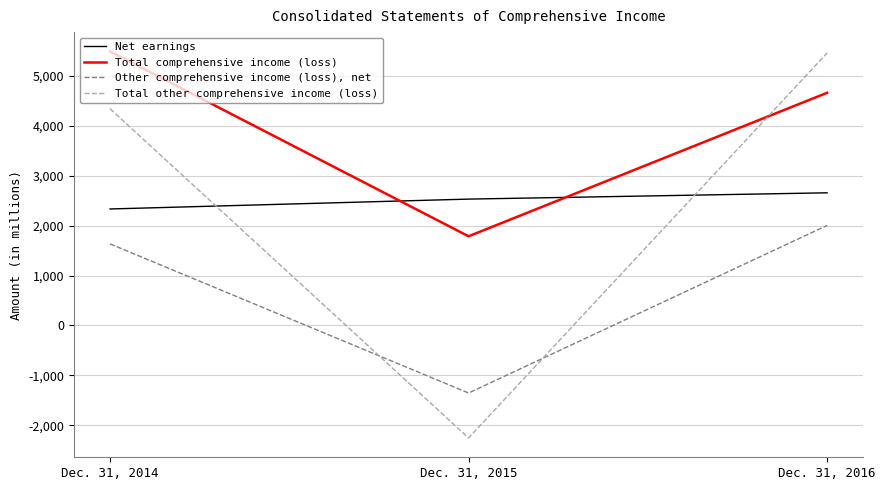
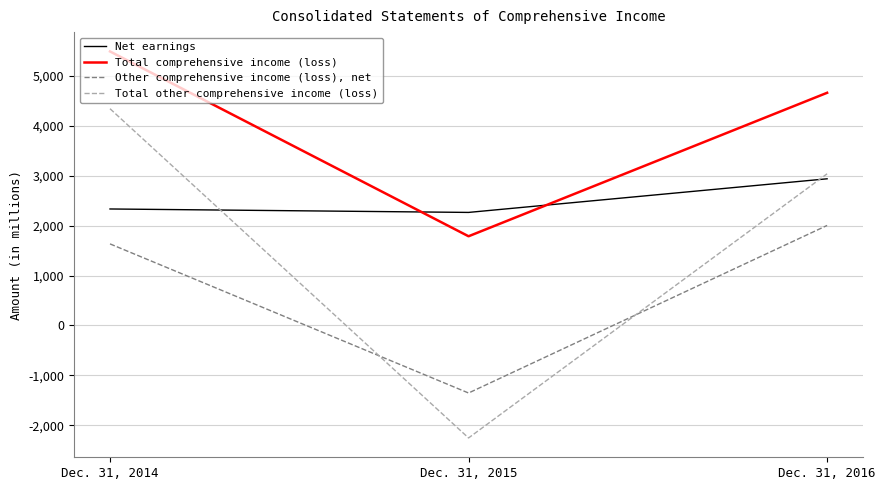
  {
    "Net earnings": {
      "Dec. 31, 2014": "2,300",
-     "Dec. 31, 2015": "2,500",
-     "Dec. 31, 2016": "2,700"
+     "Dec. 31, 2015": "2,300",
+     "Dec. 31, 2016": "2,900"
    },
    "Total comprehensive income (loss)": {
      "Dec. 31, 2015": "1,800",
      "Dec. 31, 2016": "4,700"
    },
    "Other comprehensive income (loss), net": {
      "Dec. 31, 2014": "1,600",
      "Dec. 31, 2015": "-1,400",
      "Dec. 31, 2016": "2,000"
    },
    "Total other comprehensive income (loss)": {
      "Dec. 31, 2014": "4,300",
      "Dec. 31, 2015": "-2,300",
-     "Dec. 31, 2016": "5,500"
+     "Dec. 31, 2016": "3,000"
    }
  }
